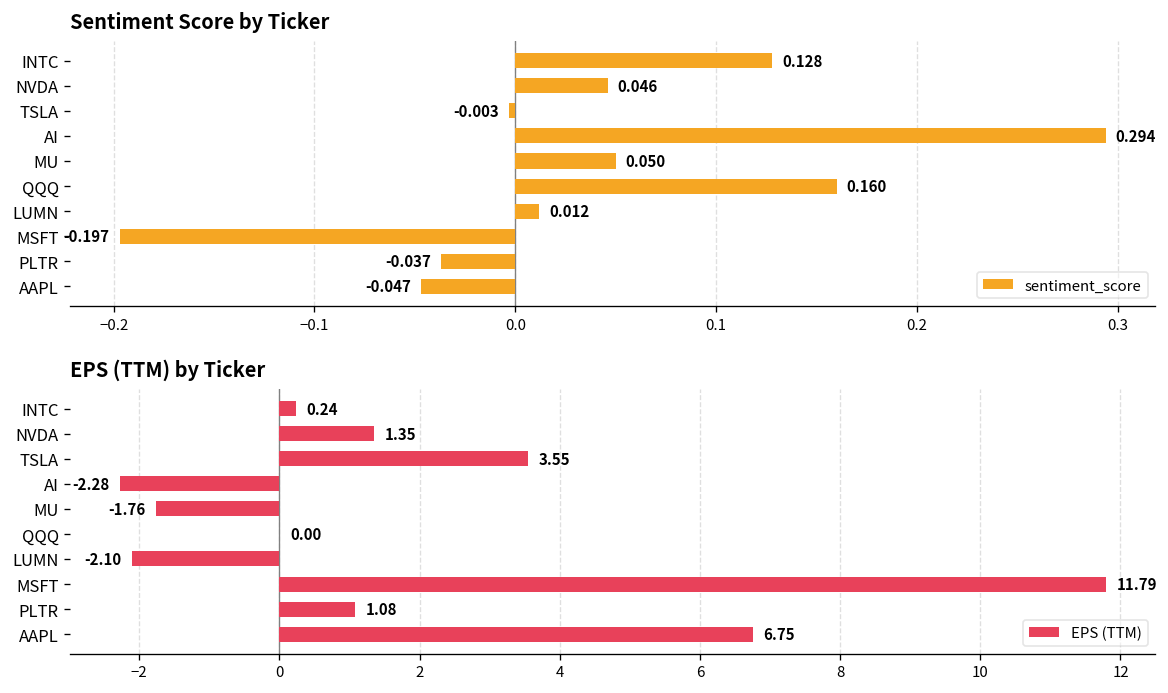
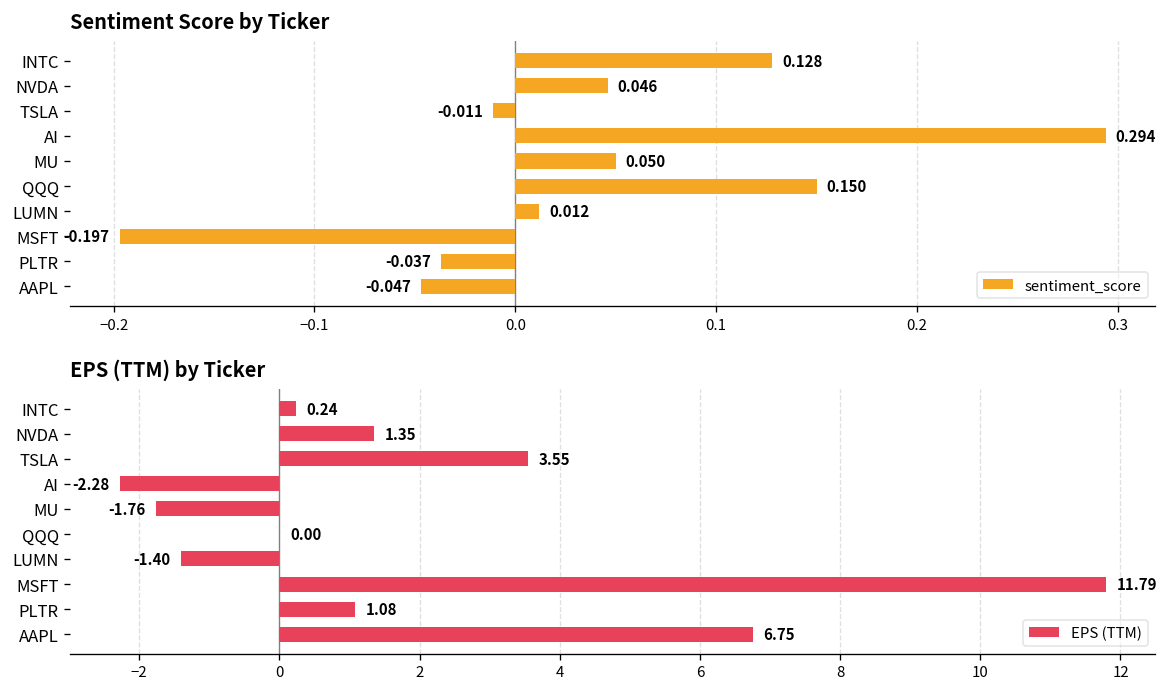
  {
    "Sentiment Score by Ticker": {
      "INTC": 0.128,
      "NVDA": 0.046,
-     "TSLA": -0.003,
+     "TSLA": -0.011,
      "AI": 0.294,
      "MU": 0.050,
-     "QQQ": 0.160,
+     "QQQ": 0.150,
      "LUMN": 0.012,
      "MSFT": -0.197,
      "PLTR": -0.037,
      "AAPL": -0.047
    },
    "EPS (TTM) by Ticker": {
      "INTC": 0.24,
      "NVDA": 1.35,
      "TSLA": 3.55,
      "AI": -2.28,
      "MU": -1.76,
      "QQQ": 0.00,
-     "LUMN": -2.10,
+     "LUMN": -1.40,
      "MSFT": 11.79,
      "PLTR": 1.08,
      "AAPL": 6.75
    }
  }
